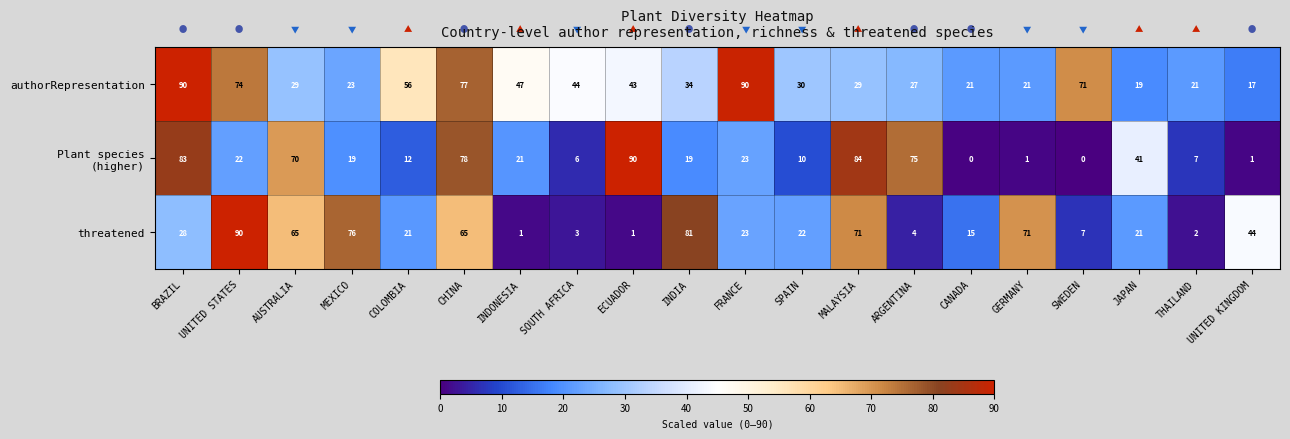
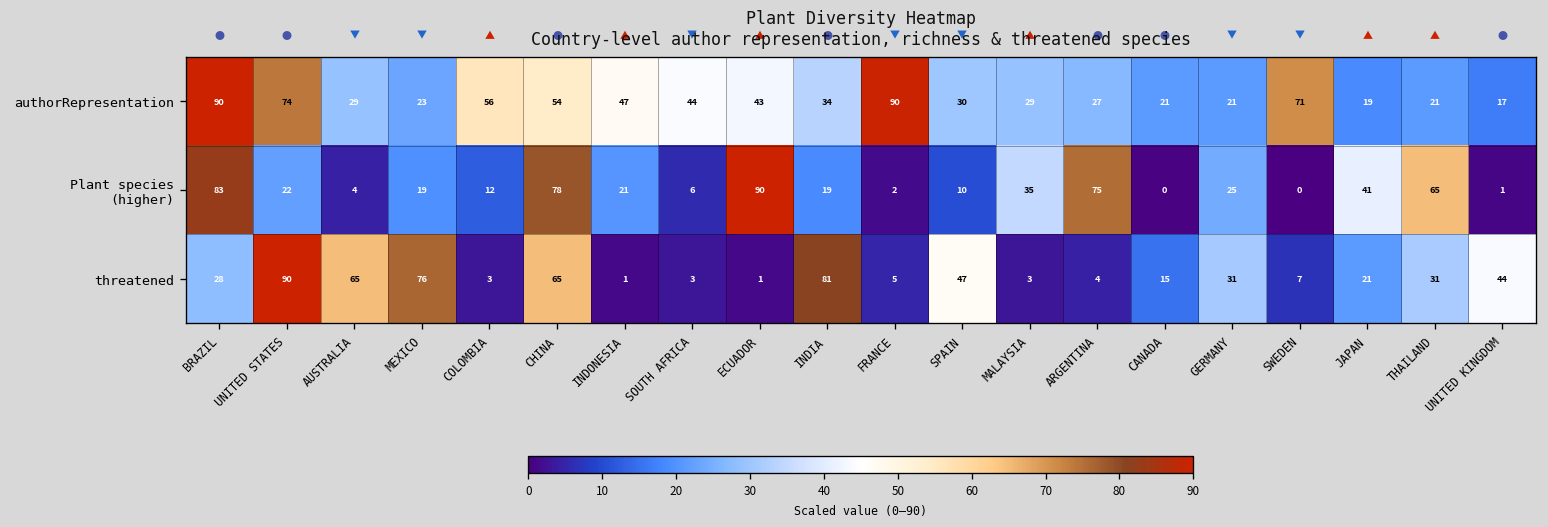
  {
    "authorRepresentation": {
      "BRAZIL": 90,
      "UNITED STATES": 74,
      "AUSTRALIA": 29,
      "MEXICO": 23,
      "COLOMBIA": 56,
-     "CHINA": 77,
+     "CHINA": 54,
      "INDONESIA": 47,
      "SOUTH AFRICA": 44,
      "ECUADOR": 43,
      "INDIA": 34,
      "FRANCE": 90,
      "SPAIN": 30,
      "MALAYSIA": 29,
      "ARGENTINA": 27,
      "CANADA": 21,
      "GERMANY": 21,
      "SWEDEN": 71,
      "JAPAN": 19,
      "THAILAND": 21,
      "UNITED KINGDOM": 17
    },
    "Plant species (higher)": {
      "BRAZIL": 83,
      "UNITED STATES": 22,
-     "AUSTRALIA": 70,
+     "AUSTRALIA": 4,
      "MEXICO": 19,
      "COLOMBIA": 12,
      "CHINA": 78,
      "INDONESIA": 21,
      "SOUTH AFRICA": 6,
      "ECUADOR": 90,
      "INDIA": 19,
-     "FRANCE": 23,
+     "FRANCE": 2,
      "SPAIN": 10,
-     "MALAYSIA": 84,
+     "MALAYSIA": 35,
      "ARGENTINA": 75,
      "CANADA": 0,
-     "GERMANY": 1,
+     "GERMANY": 25,
      "SWEDEN": 0,
      "JAPAN": 41,
-     "THAILAND": 7,
+     "THAILAND": 65,
      "UNITED KINGDOM": 1
    },
    "threatened": {
      "BRAZIL": 28,
      "UNITED STATES": 90,
      "AUSTRALIA": 65,
      "MEXICO": 76,
-     "COLOMBIA": 21,
+     "COLOMBIA": 3,
      "CHINA": 65,
      "INDONESIA": 1,
      "SOUTH AFRICA": 3,
      "ECUADOR": 1,
      "INDIA": 81,
-     "FRANCE": 23,
-     "SPAIN": 22,
-     "MALAYSIA": 71,
+     "FRANCE": 5,
+     "SPAIN": 47,
+     "MALAYSIA": 3,
      "ARGENTINA": 4,
      "CANADA": 15,
-     "GERMANY": 71,
+     "GERMANY": 31,
      "SWEDEN": 7,
      "JAPAN": 21,
-     "THAILAND": 2,
+     "THAILAND": 31,
      "UNITED KINGDOM": 44
    }
  }
